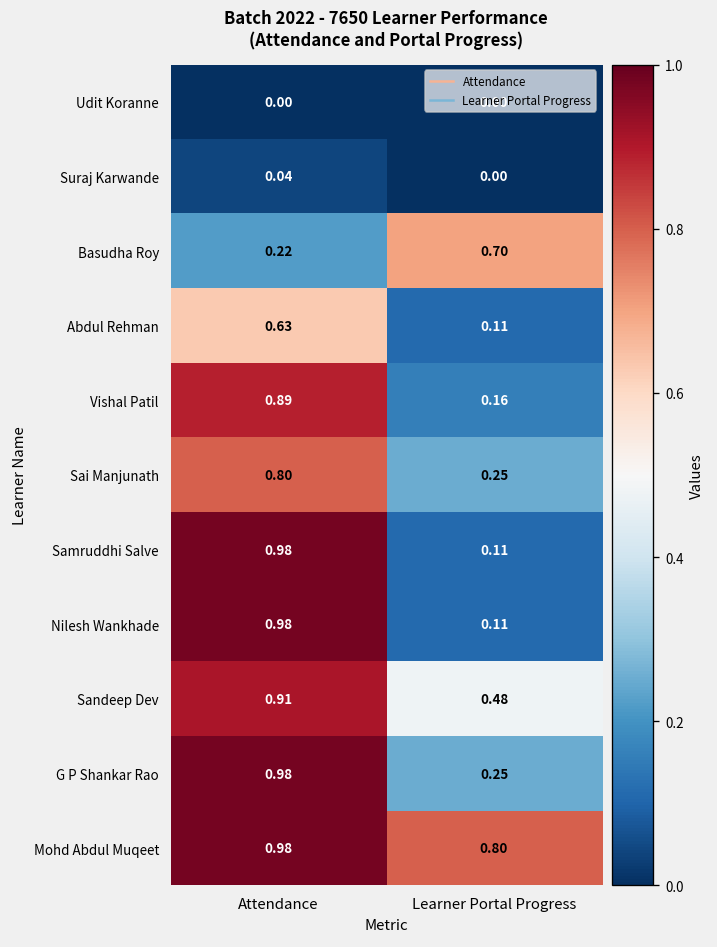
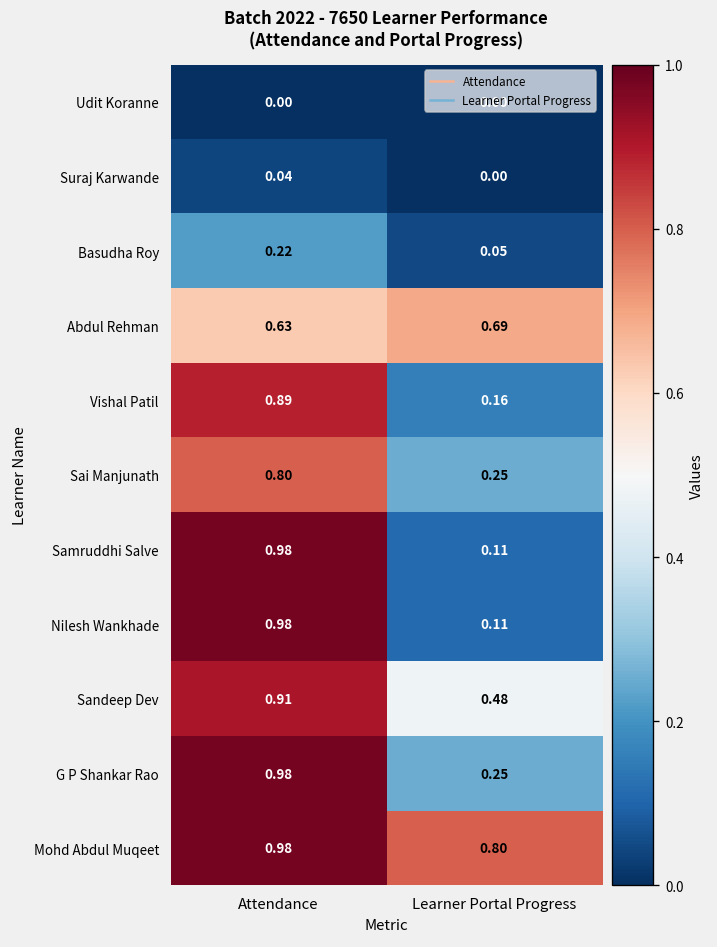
  {
    "Udit Koranne": {
      "Attendance": 0.00
    },
    "Suraj Karwande": {
      "Attendance": 0.04,
      "Learner Portal Progress": 0.00
    },
    "Basudha Roy": {
      "Attendance": 0.22,
-     "Learner Portal Progress": 0.70
+     "Learner Portal Progress": 0.05
    },
    "Abdul Rehman": {
      "Attendance": 0.63,
-     "Learner Portal Progress": 0.11
+     "Learner Portal Progress": 0.69
    },
    "Vishal Patil": {
      "Attendance": 0.89,
      "Learner Portal Progress": 0.16
    },
    "Sai Manjunath": {
      "Attendance": 0.80,
      "Learner Portal Progress": 0.25
    },
    "Samruddhi Salve": {
      "Attendance": 0.98,
      "Learner Portal Progress": 0.11
    },
    "Nilesh Wankhade": {
      "Attendance": 0.98,
      "Learner Portal Progress": 0.11
    },
    "Sandeep Dev": {
      "Attendance": 0.91,
      "Learner Portal Progress": 0.48
    },
    "G P Shankar Rao": {
      "Attendance": 0.98,
      "Learner Portal Progress": 0.25
    },
    "Mohd Abdul Muqeet": {
      "Attendance": 0.98,
      "Learner Portal Progress": 0.80
    }
  }
